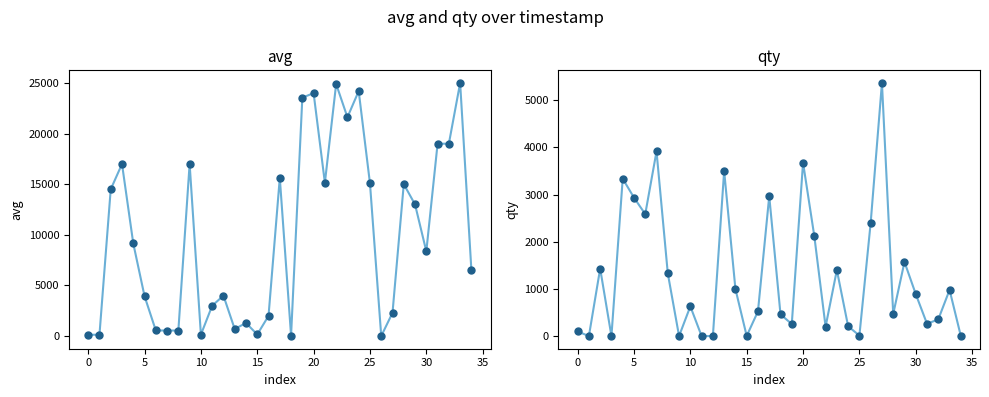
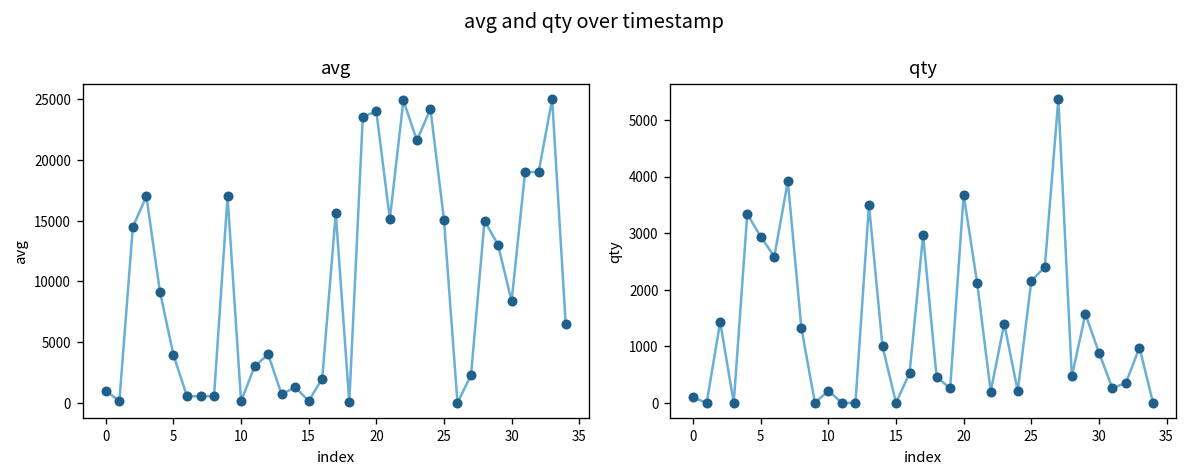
  {
    "avg": {
-     "0": 100,
+     "0": 1000,
      "5": 3900,
      "10": 100,
      "15": 200,
      "20": 24000,
      "25": 15100,
      "30": 8400
    },
    "qty": {
      "0": 100,
      "5": 2900,
-     "10": 600,
+     "10": 200,
      "15": 0,
      "20": 3700,
-     "25": 0,
+     "25": 2200,
      "30": 900
    }
  }
